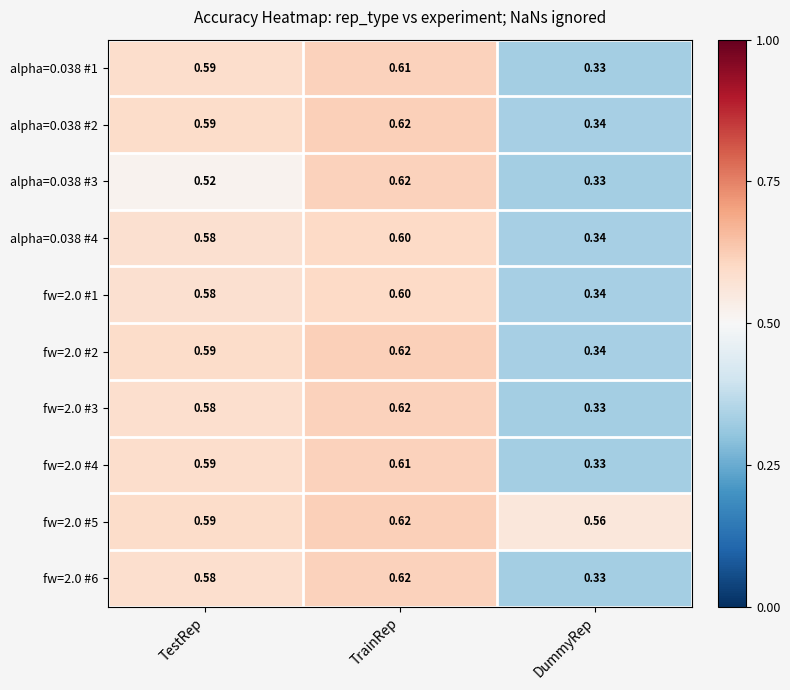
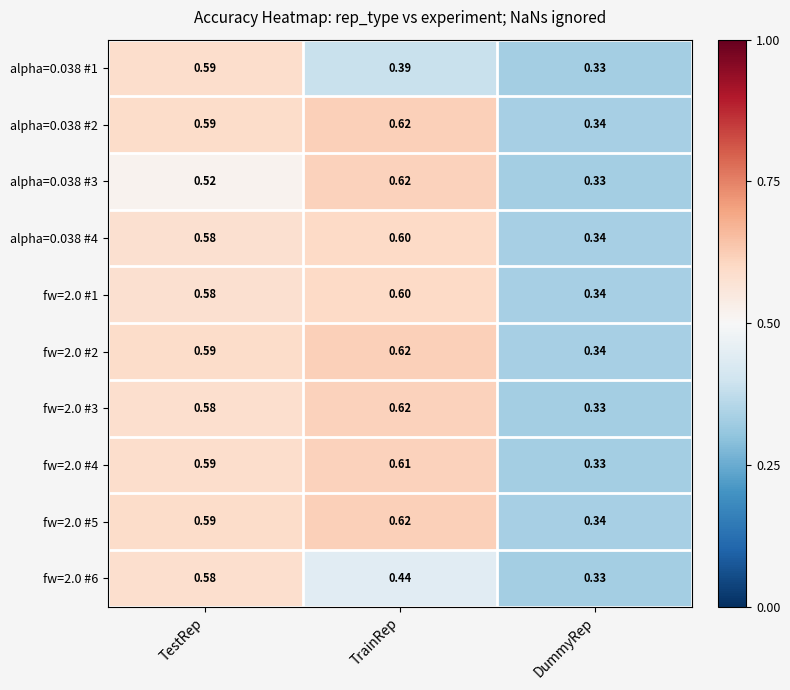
  {
    "alpha=0.038 #1": {
      "TestRep": 0.59,
-     "TrainRep": 0.61,
+     "TrainRep": 0.39,
      "DummyRep": 0.33
    },
    "alpha=0.038 #2": {
      "TestRep": 0.59,
      "TrainRep": 0.62,
      "DummyRep": 0.34
    },
    "alpha=0.038 #3": {
      "TestRep": 0.52,
      "TrainRep": 0.62,
      "DummyRep": 0.33
    },
    "alpha=0.038 #4": {
      "TestRep": 0.58,
      "TrainRep": 0.60,
      "DummyRep": 0.34
    },
    "fw=2.0 #1": {
      "TestRep": 0.58,
      "TrainRep": 0.60,
      "DummyRep": 0.34
    },
    "fw=2.0 #2": {
      "TestRep": 0.59,
      "TrainRep": 0.62,
      "DummyRep": 0.34
    },
    "fw=2.0 #3": {
      "TestRep": 0.58,
      "TrainRep": 0.62,
      "DummyRep": 0.33
    },
    "fw=2.0 #4": {
      "TestRep": 0.59,
      "TrainRep": 0.61,
      "DummyRep": 0.33
    },
    "fw=2.0 #5": {
      "TestRep": 0.59,
      "TrainRep": 0.62,
-     "DummyRep": 0.56
+     "DummyRep": 0.34
    },
    "fw=2.0 #6": {
      "TestRep": 0.58,
-     "TrainRep": 0.62,
+     "TrainRep": 0.44,
      "DummyRep": 0.33
    }
  }
